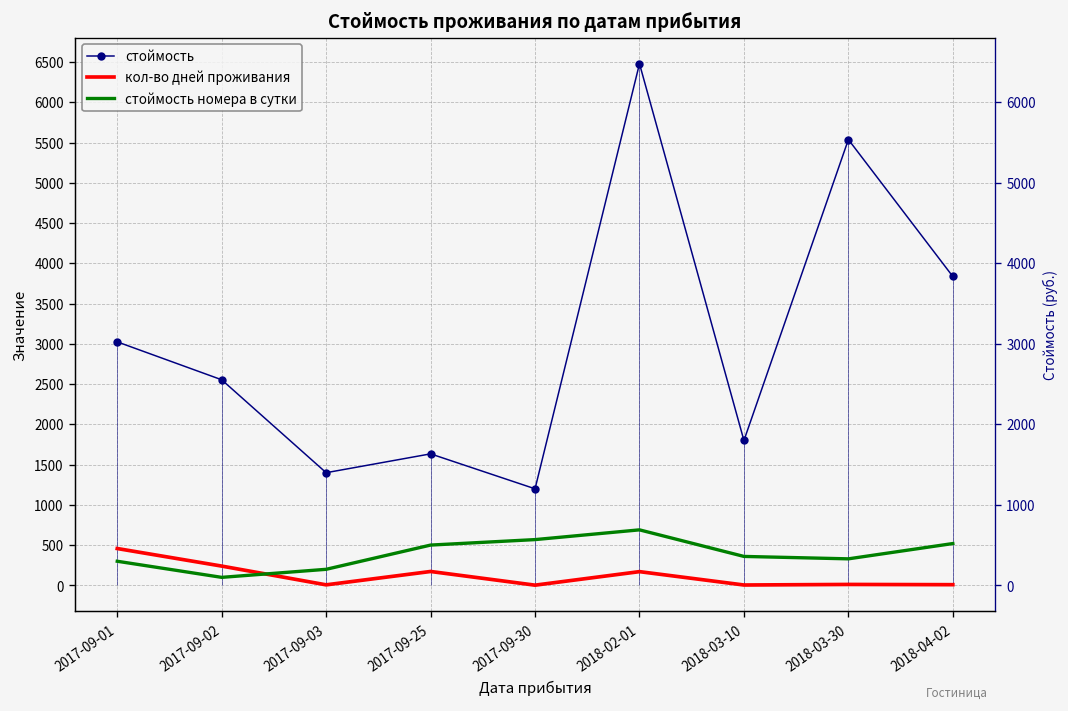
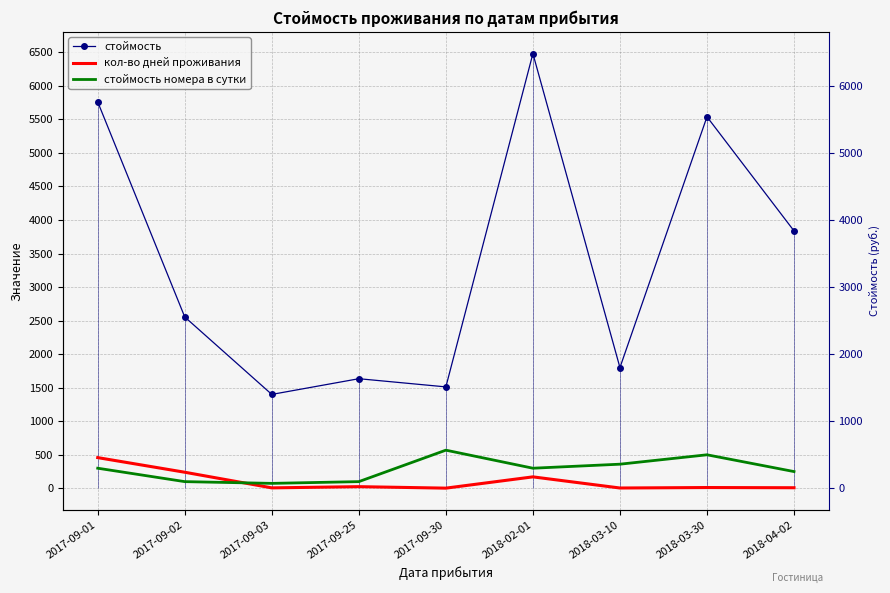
  {
    "стоймость": {
-     "2017-09-01": 3000,
+     "2017-09-01": 5800,
      "2017-09-02": 2600,
      "2017-09-03": 1400,
      "2017-09-25": 1600,
-     "2017-09-30": 1200,
+     "2017-09-30": 1500,
      "2018-02-01": 6500,
      "2018-03-10": 1800,
      "2018-03-30": 5500,
      "2018-04-02": 3800
    },
    "кол-во дней проживания": {
      "2017-09-01": 500,
      "2017-09-02": 200,
      "2017-09-03": 0,
-     "2017-09-25": 200,
+     "2017-09-25": 0,
      "2017-09-30": 0,
      "2018-02-01": 200,
      "2018-03-10": 0,
      "2018-03-30": 0,
      "2018-04-02": 0
    },
    "стоймость номера в сутки": {
      "2017-09-01": 300,
      "2017-09-02": 100,
-     "2017-09-03": 200,
-     "2017-09-25": 500,
+     "2017-09-03": 100,
+     "2017-09-25": 100,
      "2017-09-30": 600,
-     "2018-02-01": 700,
+     "2018-02-01": 300,
      "2018-03-10": 400,
-     "2018-03-30": 300,
-     "2018-04-02": 500
+     "2018-03-30": 500,
+     "2018-04-02": 300
    }
  }
